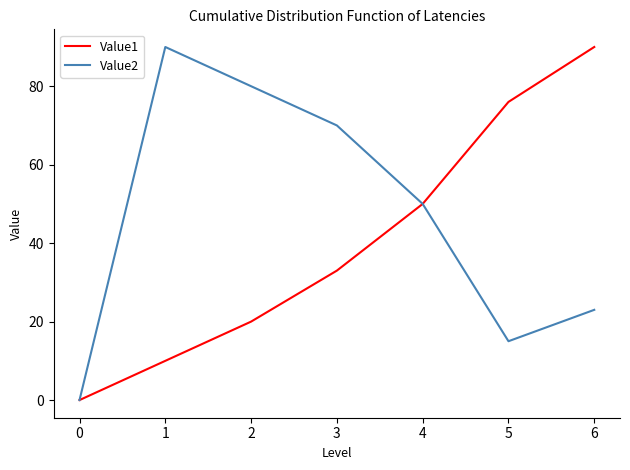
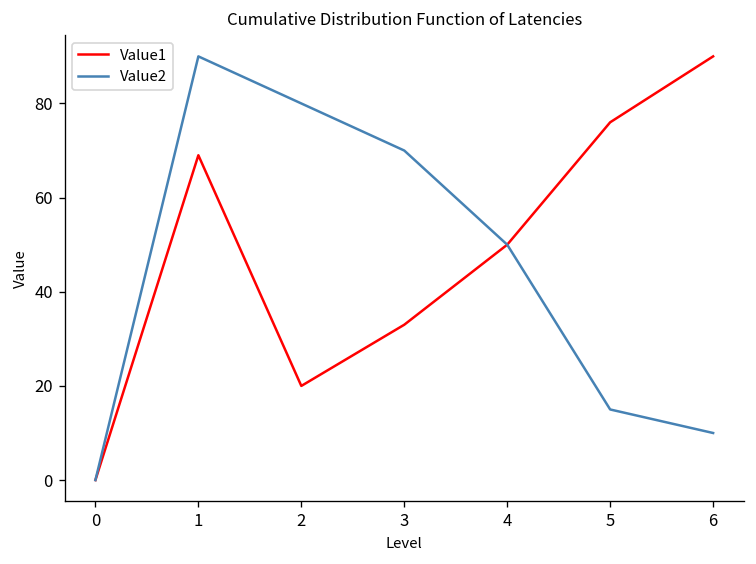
  {
    "Value1": {
-     "1": 10,
+     "1": 69,
      "2": 20,
      "3": 33,
      "5": 76,
      "6": 90
    },
    "Value2": {
      "1": 90,
      "2": 80,
      "3": 70,
      "5": 15,
-     "6": 23
+     "6": 10
    }
  }
